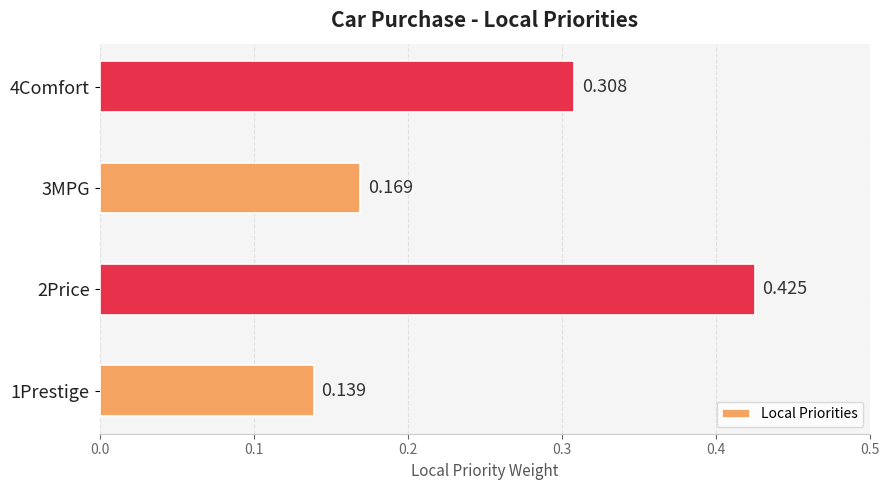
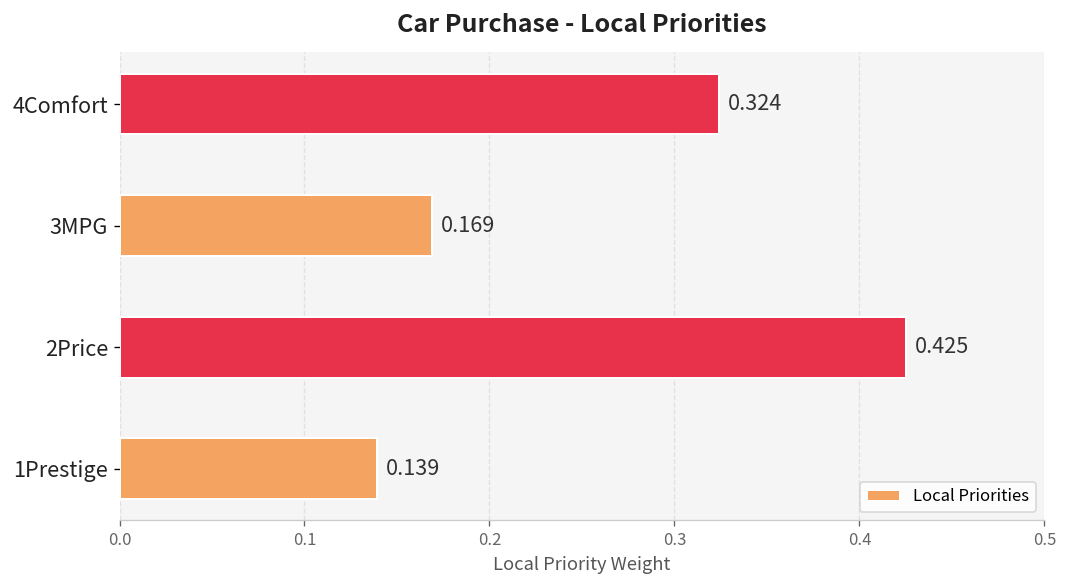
  {
-   "4Comfort": 0.308,
+   "4Comfort": 0.324,
    "3MPG": 0.169,
    "2Price": 0.425,
    "1Prestige": 0.139
  }
